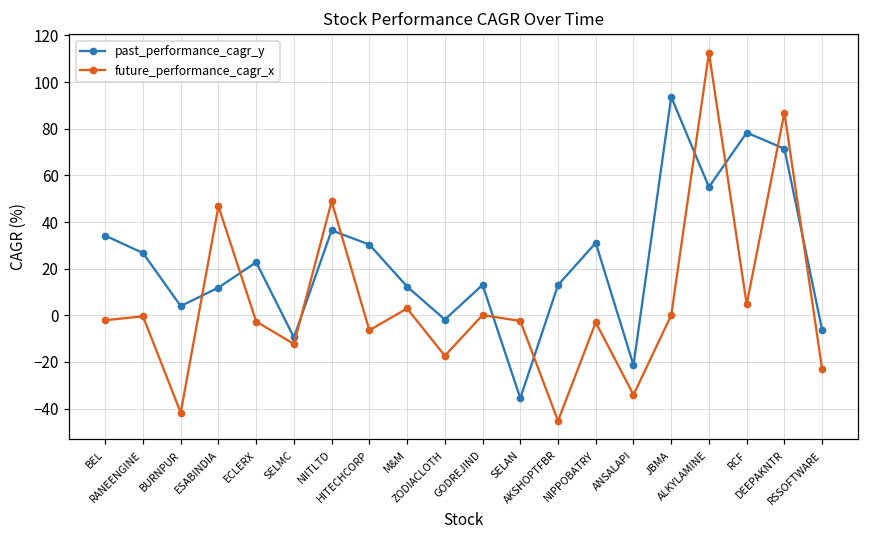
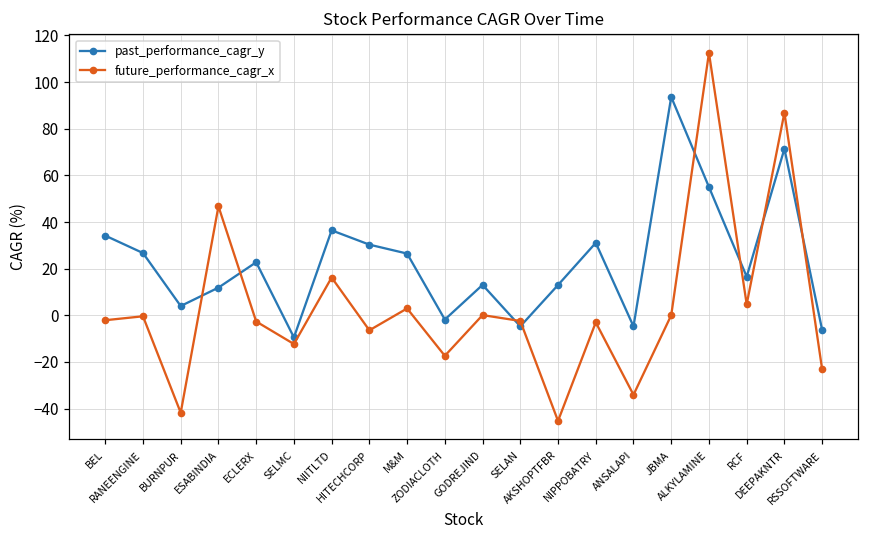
  {
    "past_performance_cagr_y": {
      "BEL": 34,
      "RANEENGINE": 27,
      "BURNPUR": 4,
      "ESABINDIA": 12,
      "ECLERX": 23,
      "SELMC": -9,
      "NIITLTD": 36,
      "HITECHCORP": 30,
-     "M&M": 12,
+     "M&M": 26,
      "ZODIACLOTH": -2,
      "GODREJIND": 13,
-     "SELAN": -36,
+     "SELAN": -5,
      "AKSHOPTFBR": 13,
      "NIPPOBATRY": 31,
-     "ANSALAPI": -21,
+     "ANSALAPI": -5,
      "JBMA": 94,
      "ALKYLAMINE": 55,
-     "RCF": 78,
+     "RCF": 17,
      "DEEPAKNTR": 71,
      "RSSOFTWARE": -6
    },
    "future_performance_cagr_x": {
      "BEL": -2,
      "RANEENGINE": 0,
      "BURNPUR": -42,
      "ESABINDIA": 47,
      "ECLERX": -3,
      "SELMC": -12,
-     "NIITLTD": 49,
+     "NIITLTD": 16,
      "HITECHCORP": -6,
      "M&M": 3,
      "ZODIACLOTH": -17,
      "GODREJIND": 0,
      "SELAN": -2,
      "AKSHOPTFBR": -45,
      "NIPPOBATRY": -3,
      "ANSALAPI": -34,
      "JBMA": 0,
      "ALKYLAMINE": 113,
      "RCF": 5,
      "DEEPAKNTR": 87,
      "RSSOFTWARE": -23
    }
  }
